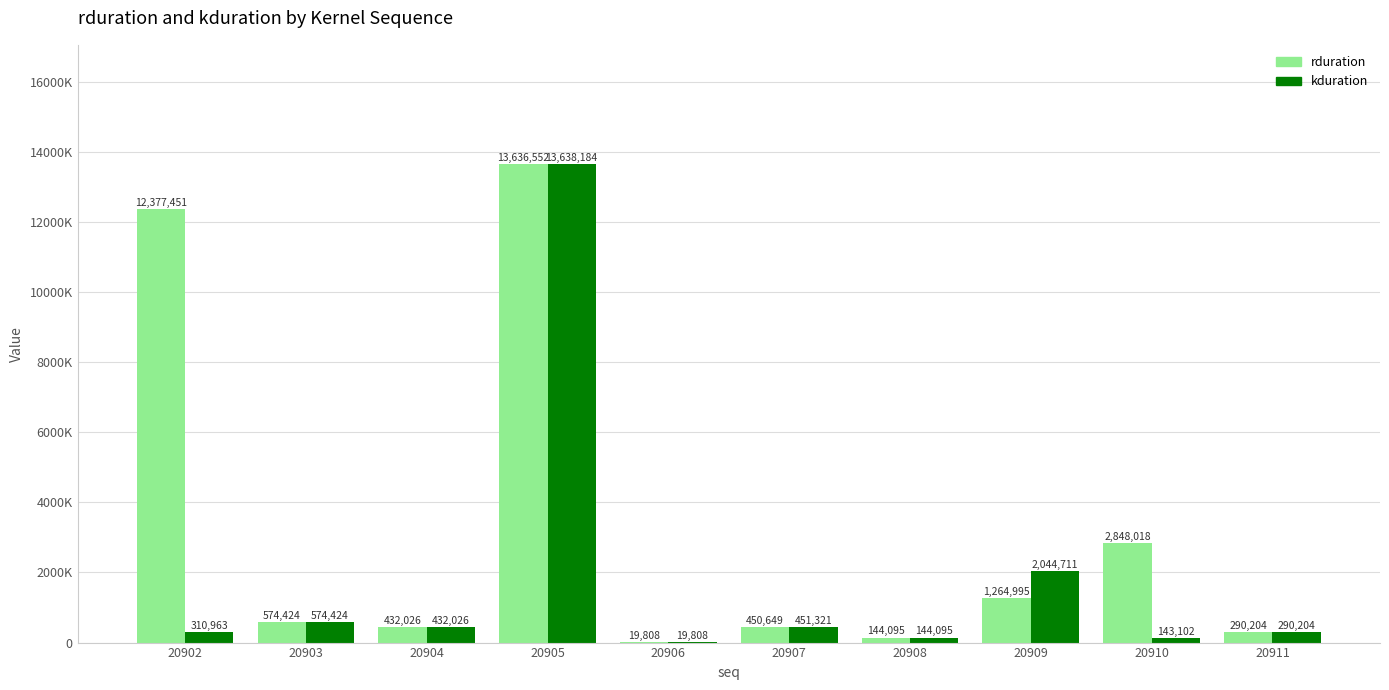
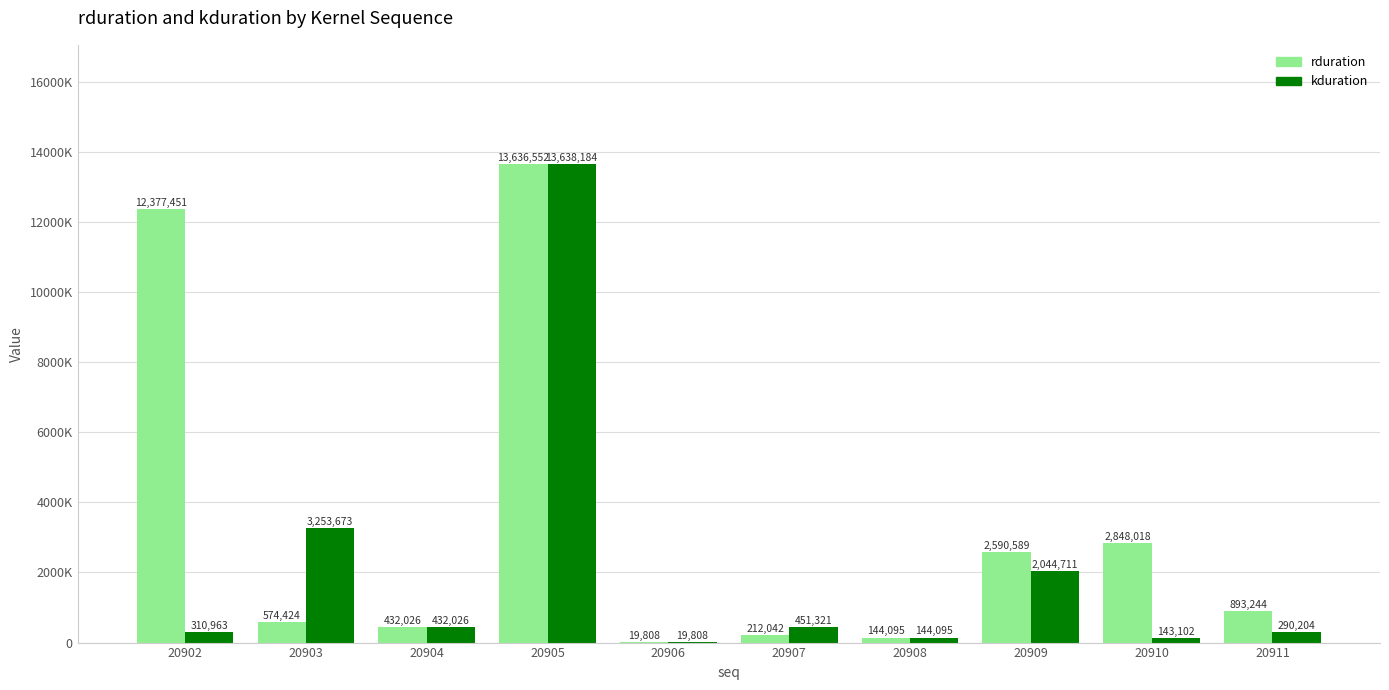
  {
    "rduration": {
      "20902": "12,377,451",
      "20903": "574,424",
      "20904": "432,026",
      "20905": "13,636,552",
      "20906": "19,808",
-     "20907": "450,649",
+     "20907": "212,042",
      "20908": "144,095",
-     "20909": "1,264,995",
+     "20909": "2,590,589",
      "20910": "2,848,018",
-     "20911": "290,204"
+     "20911": "893,244"
    },
    "kduration": {
      "20902": "310,963",
-     "20903": "574,424",
+     "20903": "3,253,673",
      "20904": "432,026",
      "20905": "13,638,184",
      "20906": "19,808",
      "20907": "451,321",
      "20908": "144,095",
      "20909": "2,044,711",
      "20910": "143,102",
      "20911": "290,204"
    }
  }
